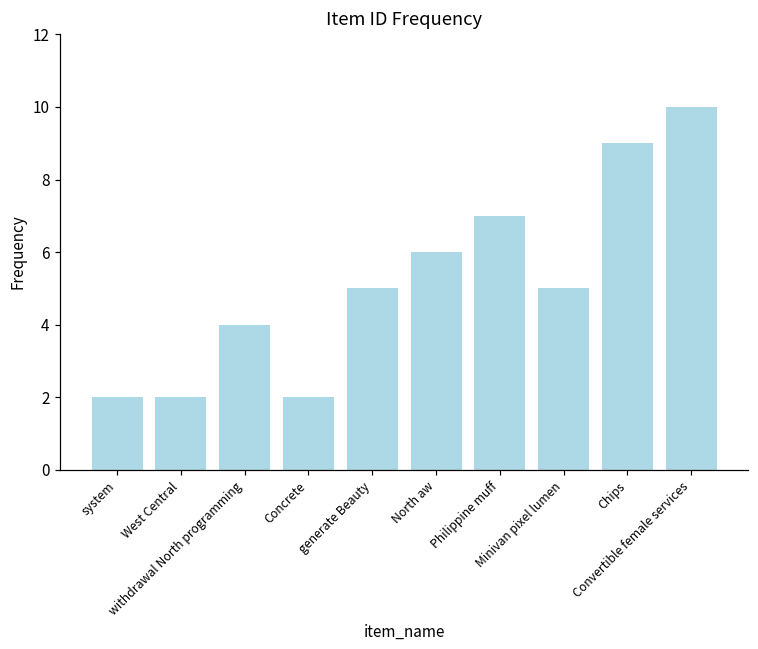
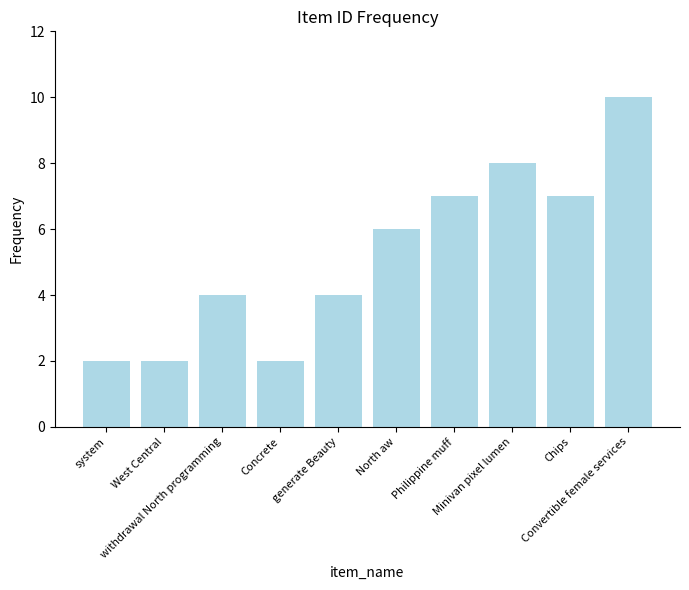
  {
    "system": 2,
    "West Central": 2,
    "withdrawal North programming": 4,
    "Concrete": 2,
-   "generate Beauty": 5,
+   "generate Beauty": 4,
    "North aw": 6,
    "Philippine muff": 7,
-   "Minivan pixel lumen": 5,
-   "Chips": 9,
+   "Minivan pixel lumen": 8,
+   "Chips": 7,
    "Convertible female services": 10
  }
